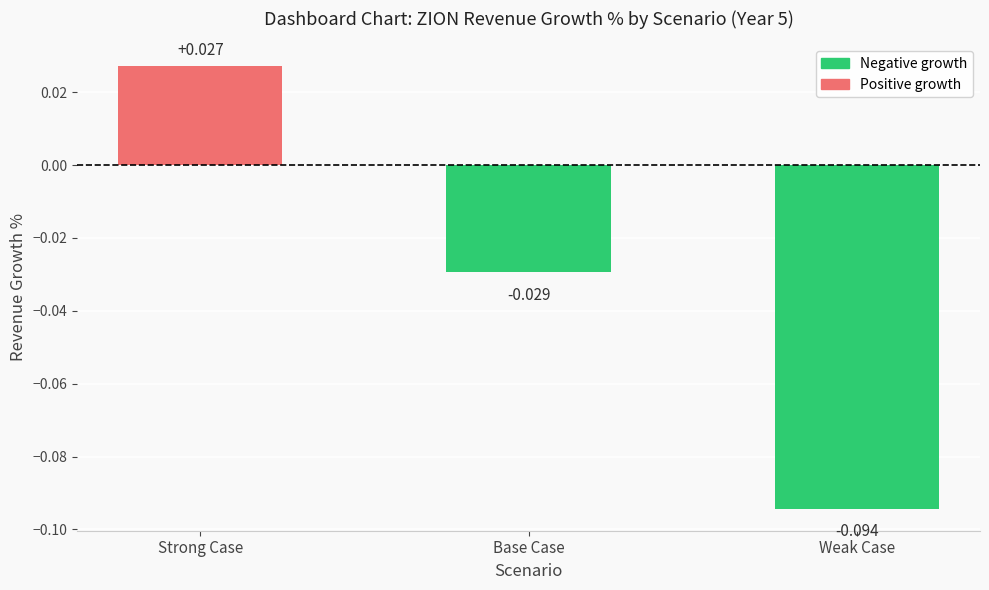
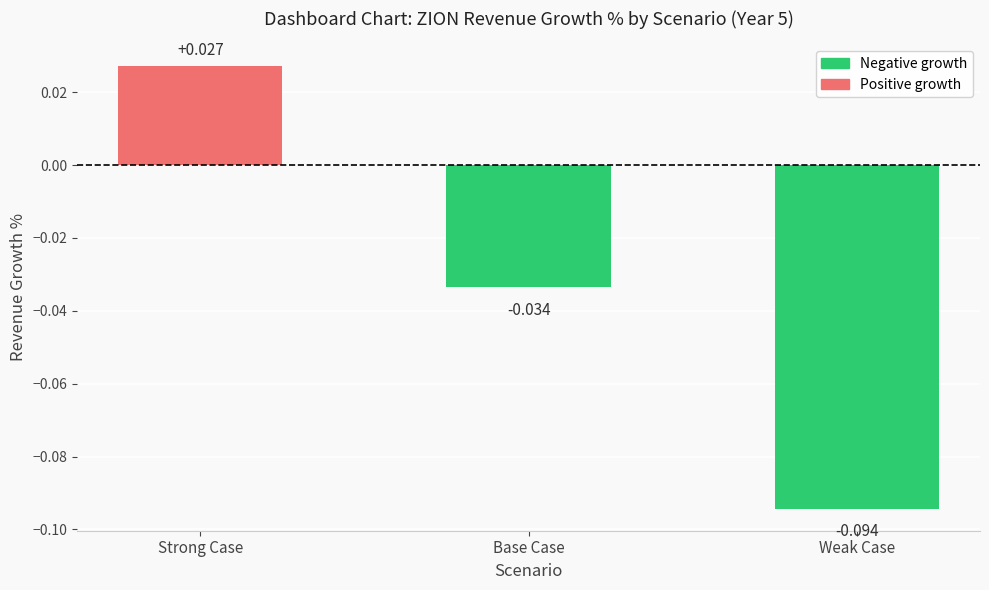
  {
    "Strong Case": "+0.027",
-   "Base Case": "-0.029",
+   "Base Case": "-0.034",
    "Weak Case": "-0.094"
  }
